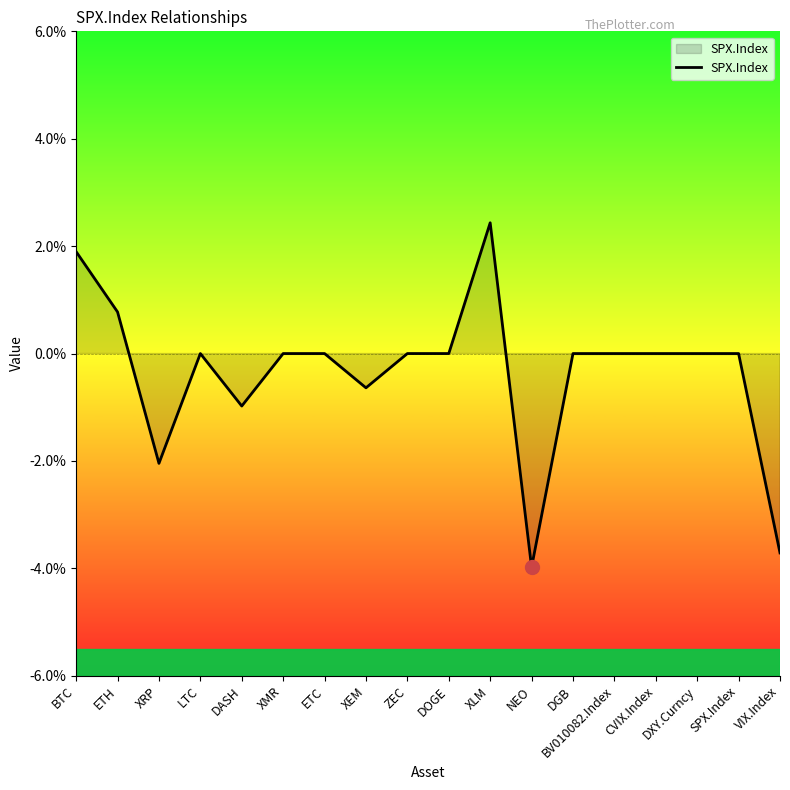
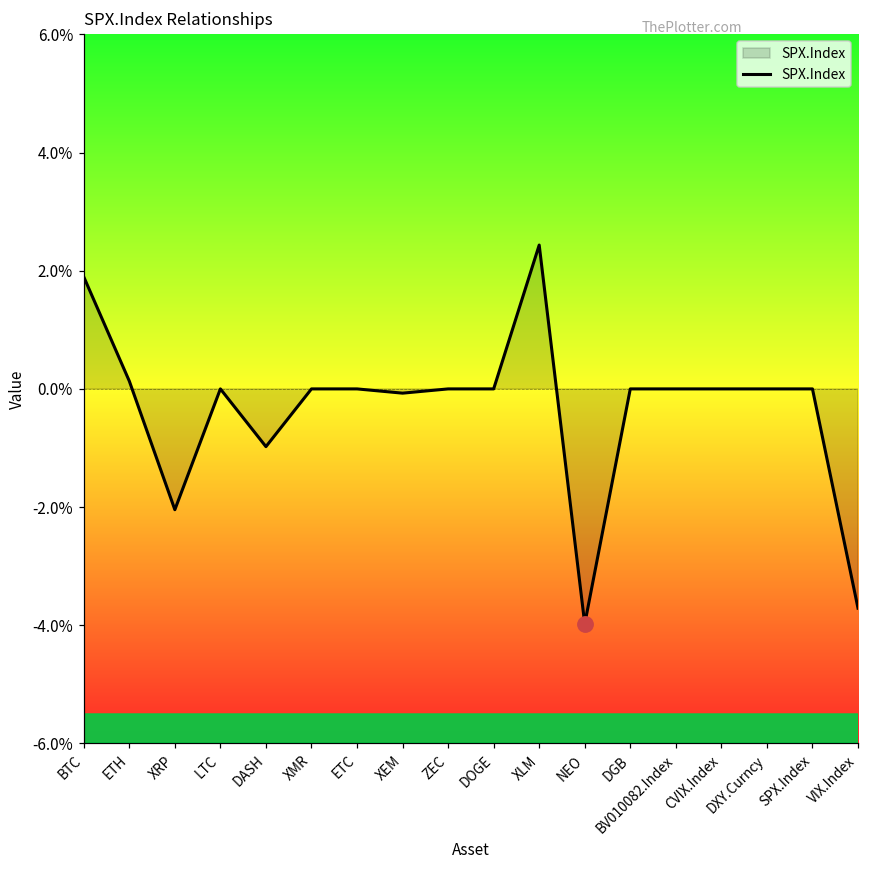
  {
    "SPX.Index": {
      "BTC": "1.9%",
-     "ETH": "0.8%",
+     "ETH": "0.1%",
      "XRP": "-2.0%",
      "LTC": "0.0%",
      "DASH": "-1.0%",
      "XMR": "0.0%",
      "ETC": "0.0%",
-     "XEM": "-0.6%",
+     "XEM": "-0.1%",
      "ZEC": "0.0%",
      "DOGE": "0.0%",
      "XLM": "2.4%",
      "DGB": "0.0%",
      "BV010082.Index": "0.0%",
      "CVIX.Index": "0.0%",
      "DXY.Curncy": "0.0%",
      "SPX.Index": "0.0%",
      "VIX.Index": "-3.7%"
    }
  }
